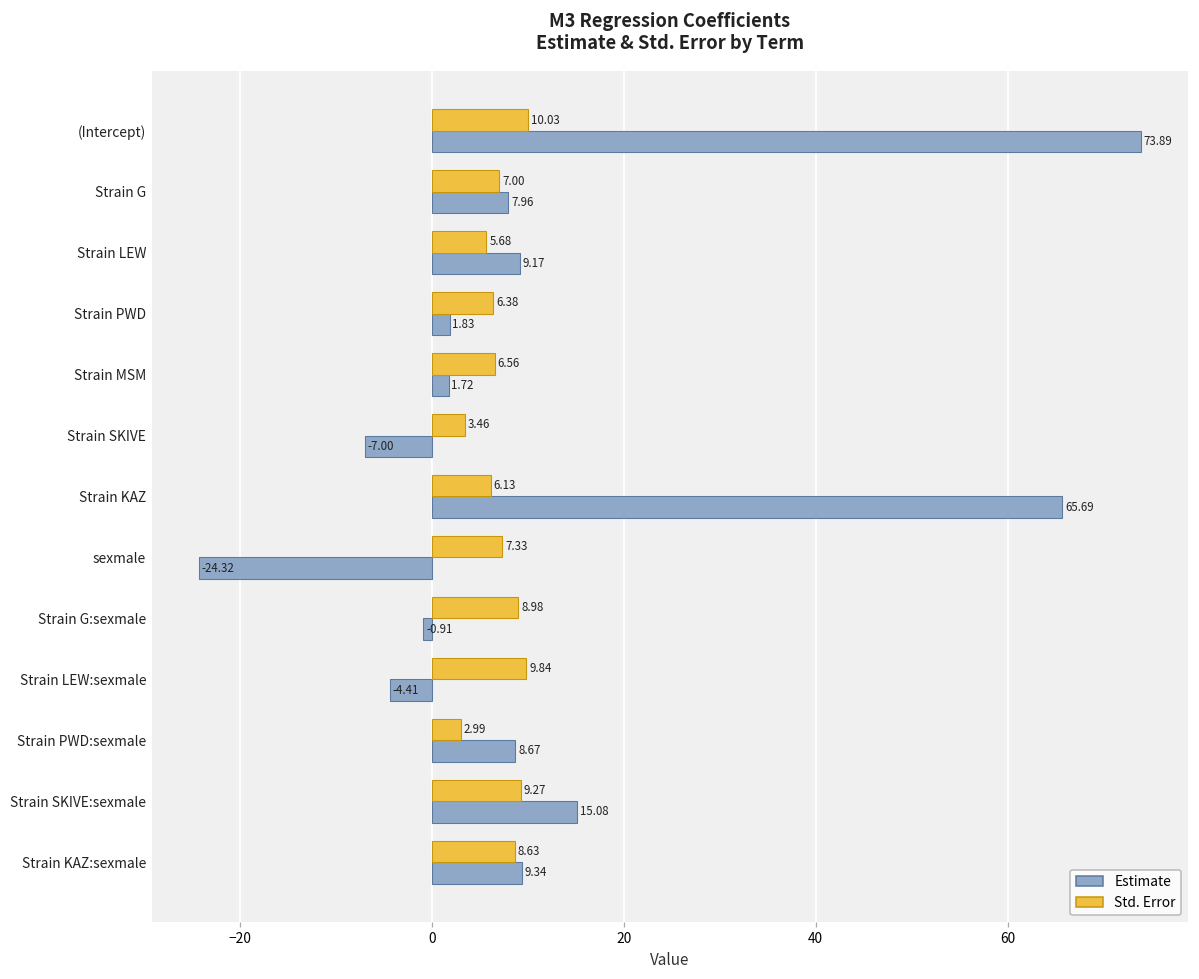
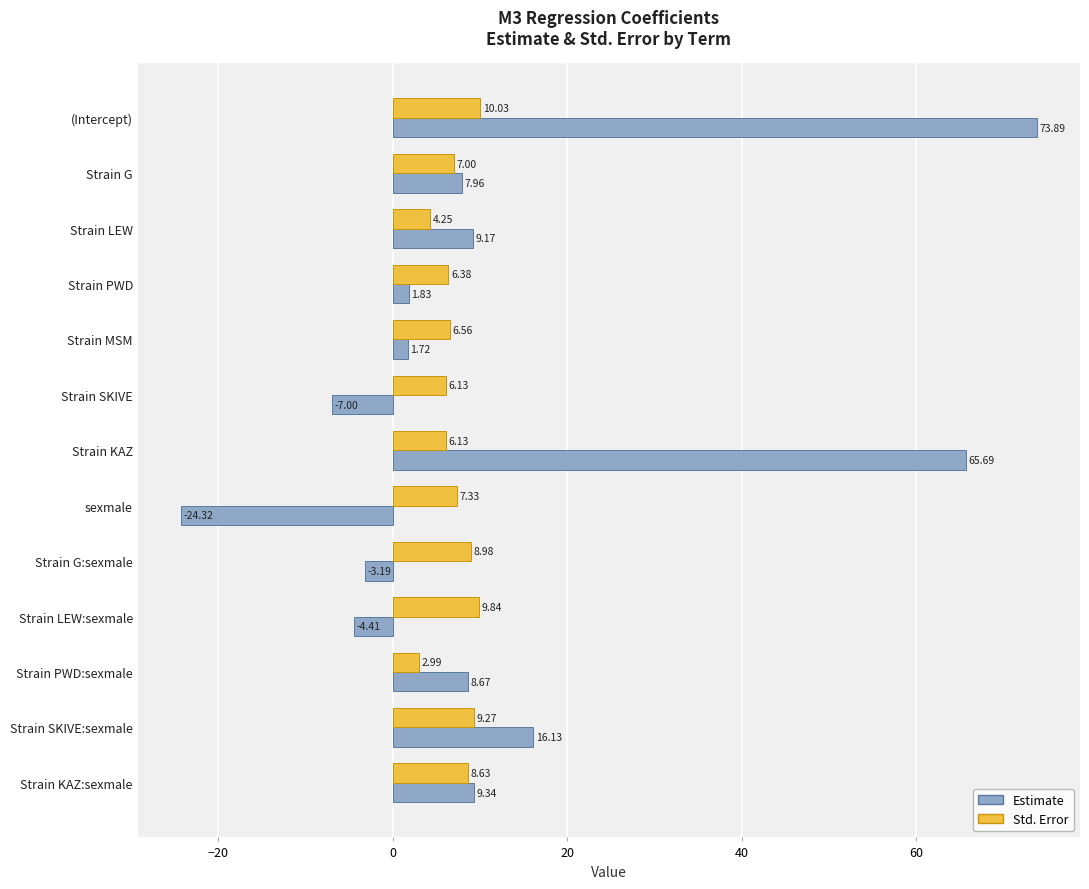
  {
    "Estimate": {
      "(Intercept)": 73.89,
      "Strain G": 7.96,
      "Strain LEW": 9.17,
      "Strain PWD": 1.83,
      "Strain MSM": 1.72,
      "Strain SKIVE": -7.00,
      "Strain KAZ": 65.69,
      "sexmale": -24.32,
-     "Strain G:sexmale": -0.91,
+     "Strain G:sexmale": -3.19,
      "Strain LEW:sexmale": -4.41,
      "Strain PWD:sexmale": 8.67,
-     "Strain SKIVE:sexmale": 15.08,
+     "Strain SKIVE:sexmale": 16.13,
      "Strain KAZ:sexmale": 9.34
    },
    "Std. Error": {
      "(Intercept)": 10.03,
      "Strain G": 7.00,
-     "Strain LEW": 5.68,
+     "Strain LEW": 4.25,
      "Strain PWD": 6.38,
      "Strain MSM": 6.56,
-     "Strain SKIVE": 3.46,
+     "Strain SKIVE": 6.13,
      "Strain KAZ": 6.13,
      "sexmale": 7.33,
      "Strain G:sexmale": 8.98,
      "Strain LEW:sexmale": 9.84,
      "Strain PWD:sexmale": 2.99,
      "Strain SKIVE:sexmale": 9.27,
      "Strain KAZ:sexmale": 8.63
    }
  }
